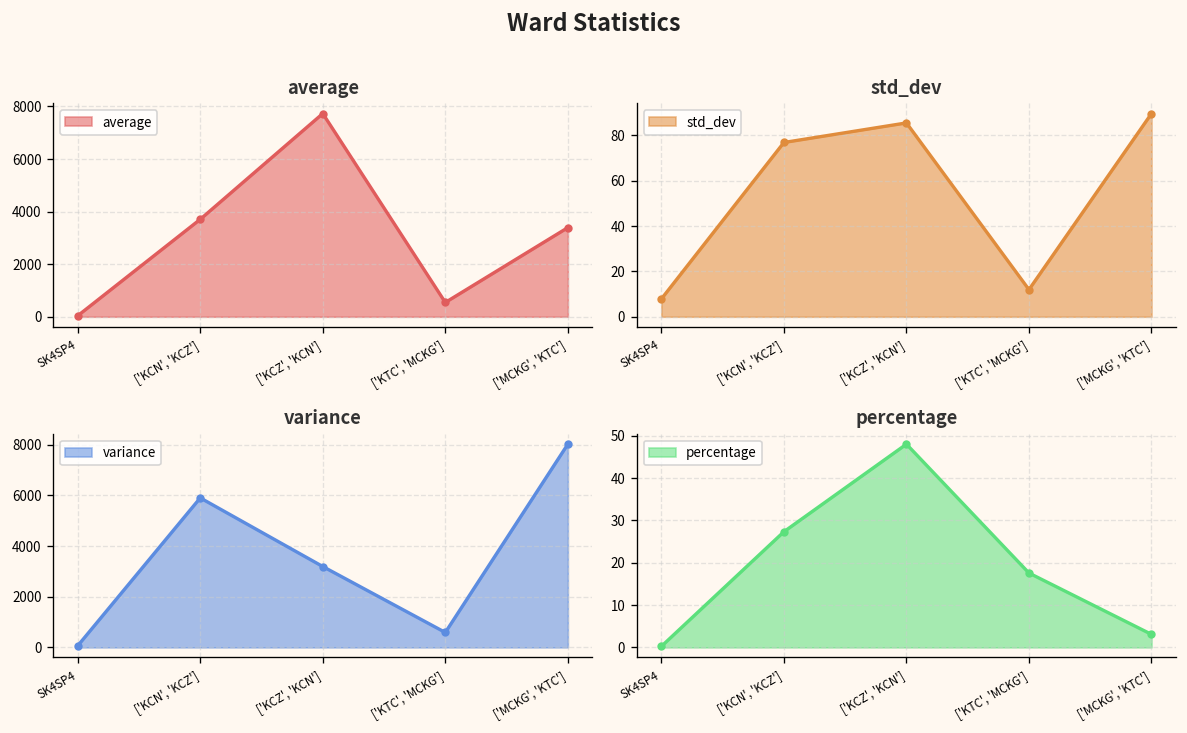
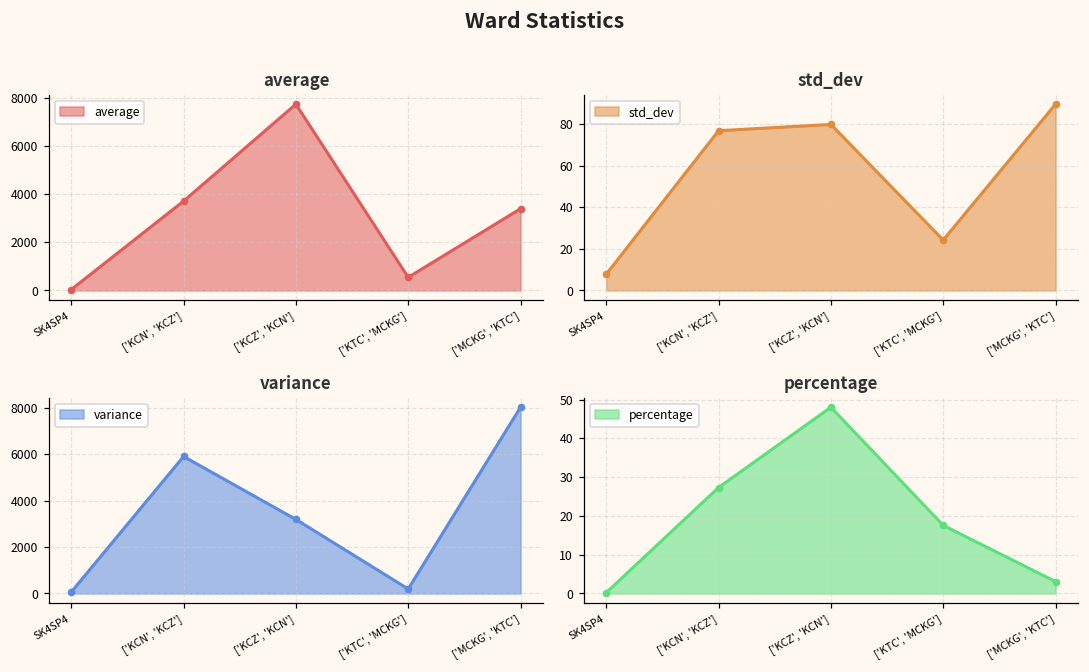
  {
    "average": {
      "SK4SP4": 0,
      "['KCN', 'KCZ']": 3700,
      "['KCZ', 'KCN']": 7700,
      "['KTC', 'MCKG']": 500,
      "['MCKG', 'KTC']": 3400
    },
    "std_dev": {
      "SK4SP4": 8,
      "['KCN', 'KCZ']": 77,
-     "['KCZ', 'KCN']": 85,
-     "['KTC', 'MCKG']": 12,
+     "['KCZ', 'KCN']": 80,
+     "['KTC', 'MCKG']": 24,
      "['MCKG', 'KTC']": 90
    },
    "variance": {
      "SK4SP4": 100,
      "['KCN', 'KCZ']": 5900,
      "['KCZ', 'KCN']": 3200,
-     "['KTC', 'MCKG']": 600,
+     "['KTC', 'MCKG']": 200,
      "['MCKG', 'KTC']": 8000
    },
    "percentage": {
      "SK4SP4": 0,
      "['KCN', 'KCZ']": 27,
      "['KCZ', 'KCN']": 48,
      "['KTC', 'MCKG']": 18,
      "['MCKG', 'KTC']": 3
    }
  }
